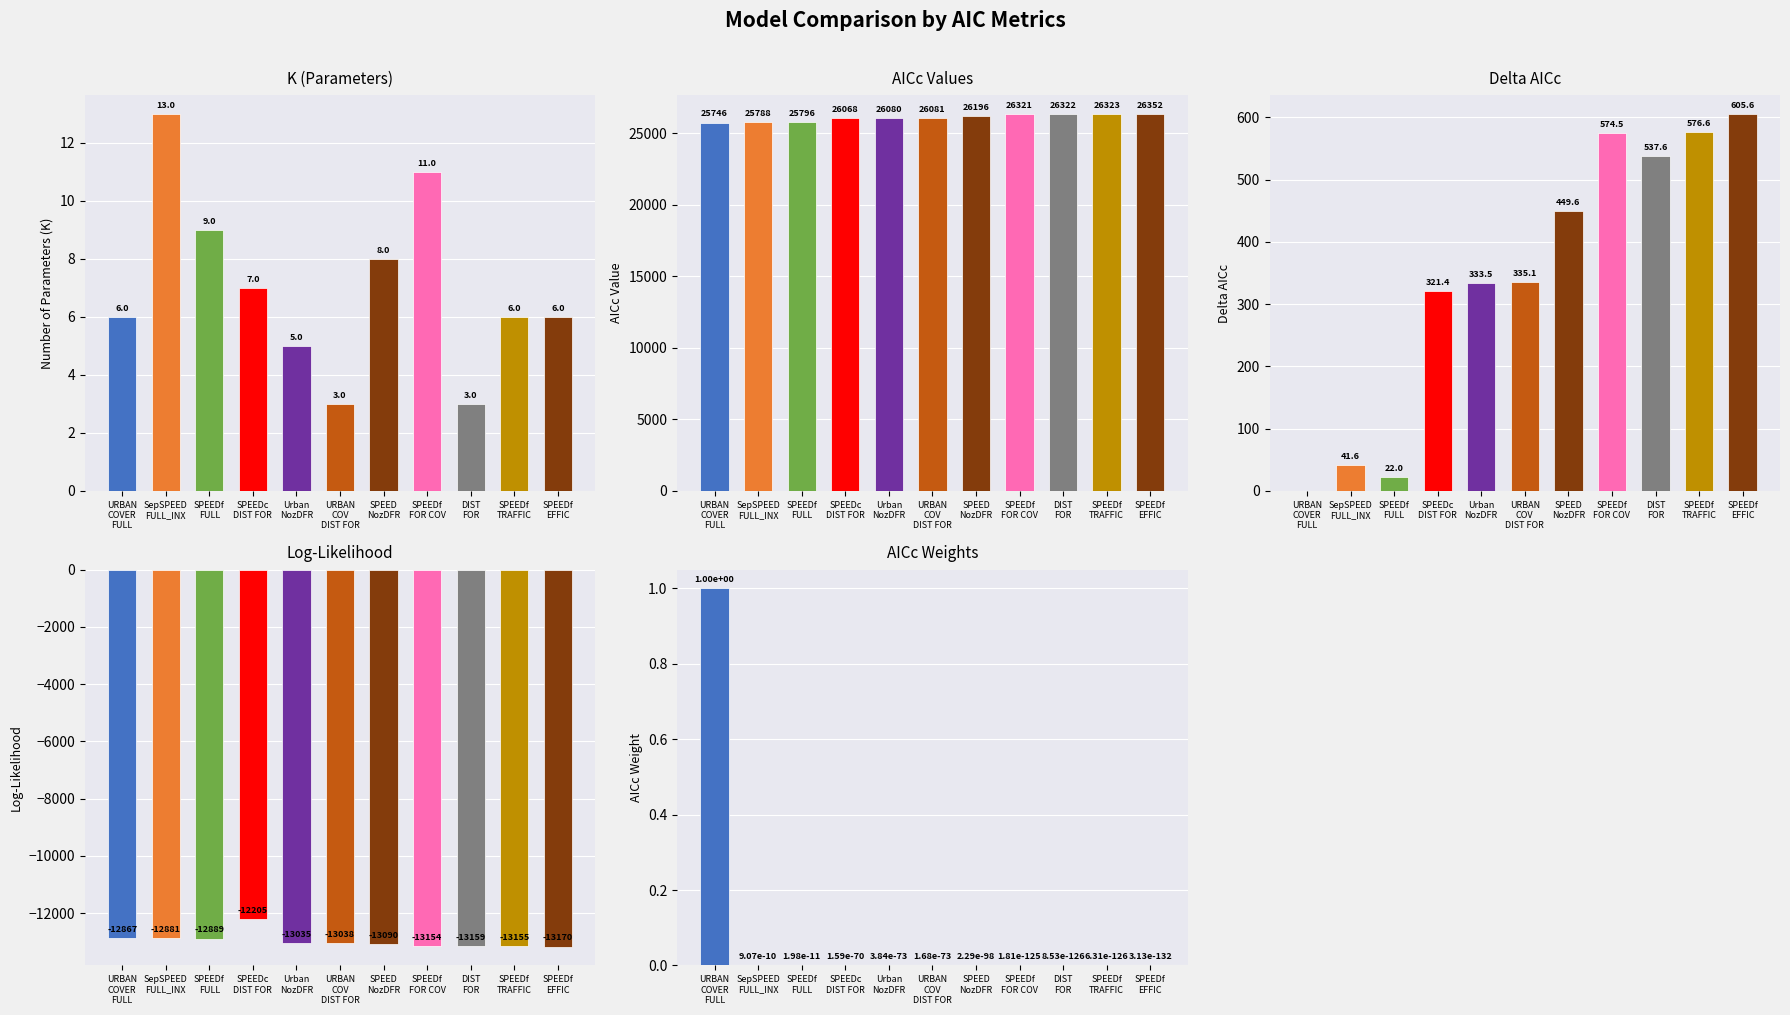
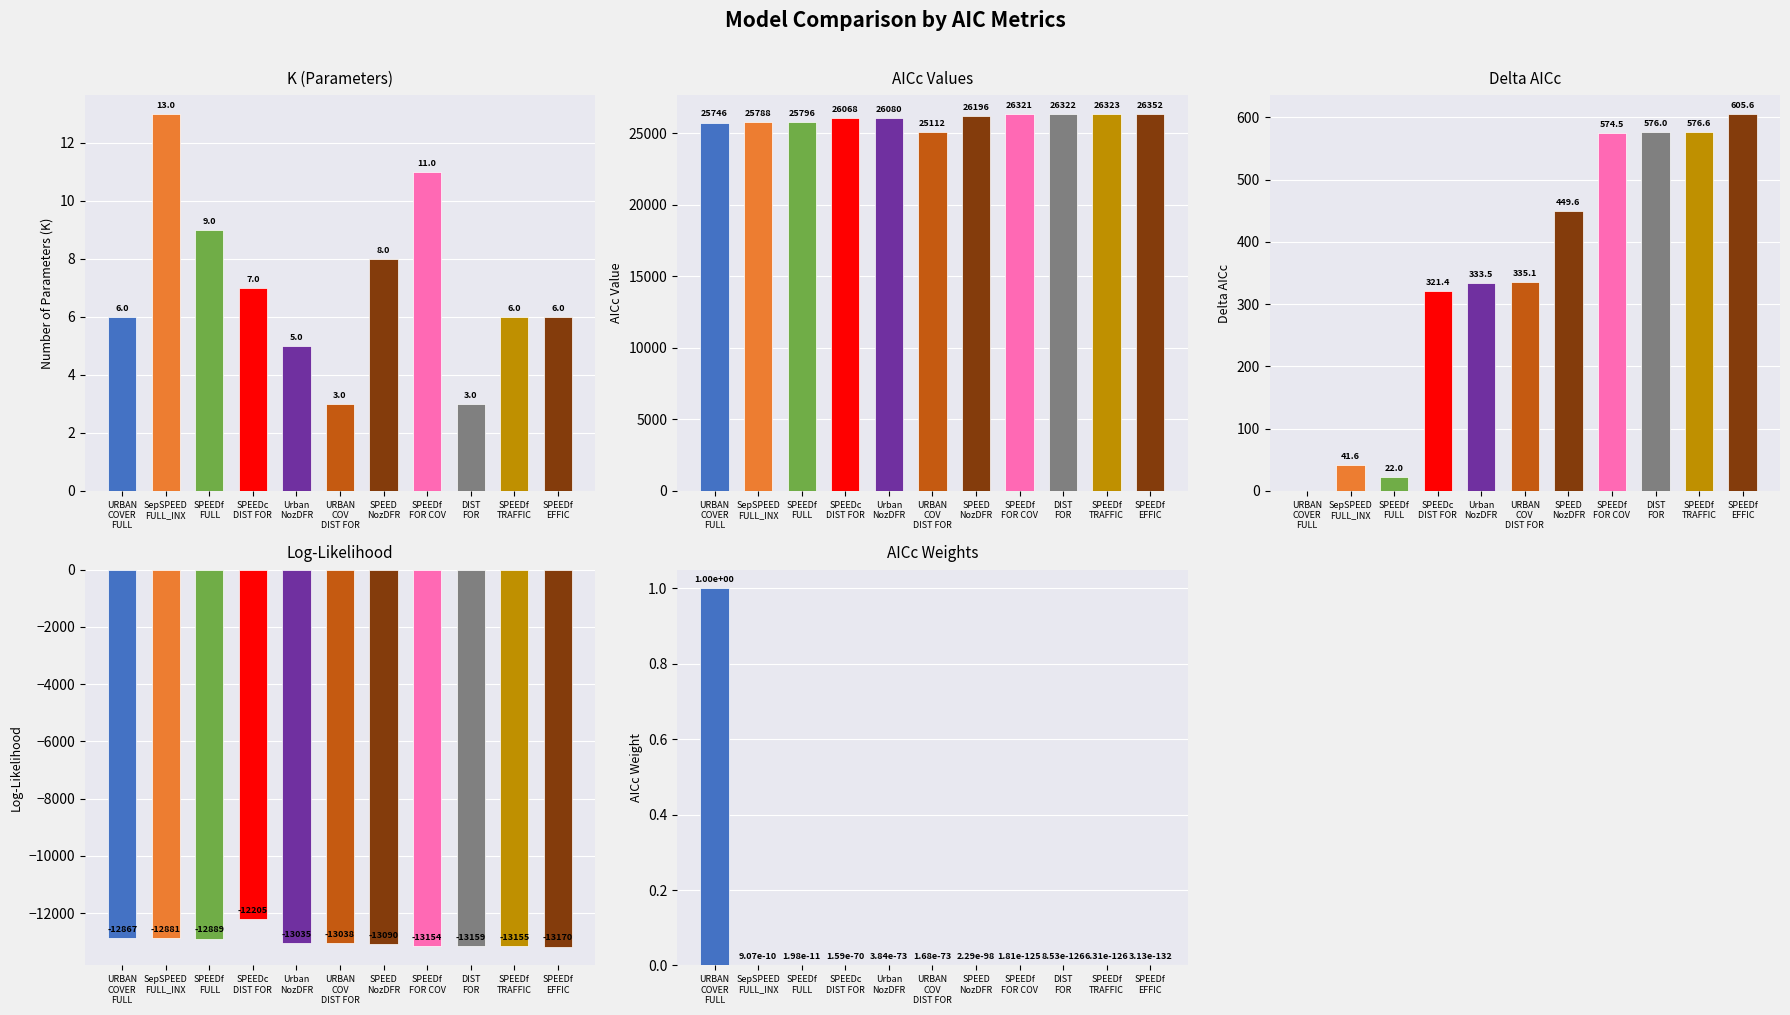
  {
    "K (Parameters)": {
      "URBAN COVER FULL": "6.0",
      "SepSPEED FULL_INX": "13.0",
      "SPEEDf FULL": "9.0",
      "SPEEDc DIST FOR": "7.0",
      "Urban NozDFR": "5.0",
      "URBAN COV DIST FOR": "3.0",
      "SPEED NozDFR": "8.0",
      "SPEEDf FOR COV": "11.0",
      "DIST FOR": "3.0",
      "SPEEDf TRAFFIC": "6.0",
      "SPEEDf EFFIC": "6.0"
    },
    "AICc Values": {
      "URBAN COVER FULL": "25746",
      "SepSPEED FULL_INX": "25788",
      "SPEEDf FULL": "25796",
      "SPEEDc DIST FOR": "26068",
      "Urban NozDFR": "26080",
-     "URBAN COV DIST FOR": "26081",
+     "URBAN COV DIST FOR": "25112",
      "SPEED NozDFR": "26196",
      "SPEEDf FOR COV": "26321",
      "DIST FOR": "26322",
      "SPEEDf TRAFFIC": "26323",
      "SPEEDf EFFIC": "26352"
    },
    "Delta AICc": {
      "SepSPEED FULL_INX": "41.6",
      "SPEEDf FULL": "22.0",
      "SPEEDc DIST FOR": "321.4",
      "Urban NozDFR": "333.5",
      "URBAN COV DIST FOR": "335.1",
      "SPEED NozDFR": "449.6",
      "SPEEDf FOR COV": "574.5",
-     "DIST FOR": "537.6",
+     "DIST FOR": "576.0",
      "SPEEDf TRAFFIC": "576.6",
      "SPEEDf EFFIC": "605.6"
    },
    "Log-Likelihood": {
      "URBAN COVER FULL": "-12867",
      "SepSPEED FULL_INX": "-12881",
      "SPEEDf FULL": "-12889",
      "SPEEDc DIST FOR": "-12205",
      "Urban NozDFR": "-13035",
      "URBAN COV DIST FOR": "-13038",
      "SPEED NozDFR": "-13090",
      "SPEEDf FOR COV": "-13154",
      "DIST FOR": "-13159",
      "SPEEDf TRAFFIC": "-13155",
      "SPEEDf EFFIC": "-13170"
    },
    "AICc Weights": {
      "URBAN COVER FULL": "1.00e+00",
      "SepSPEED FULL_INX": "9.07e-10",
      "SPEEDf FULL": "1.98e-11",
      "SPEEDc DIST FOR": "1.59e-70",
      "Urban NozDFR": "3.84e-73",
      "URBAN COV DIST FOR": "1.68e-73",
      "SPEED NozDFR": "2.29e-98",
      "SPEEDf FOR COV": "1.81e-125",
      "DIST FOR": "8.53e-126",
      "SPEEDf TRAFFIC": "6.31e-126",
      "SPEEDf EFFIC": "3.13e-132"
    }
  }
